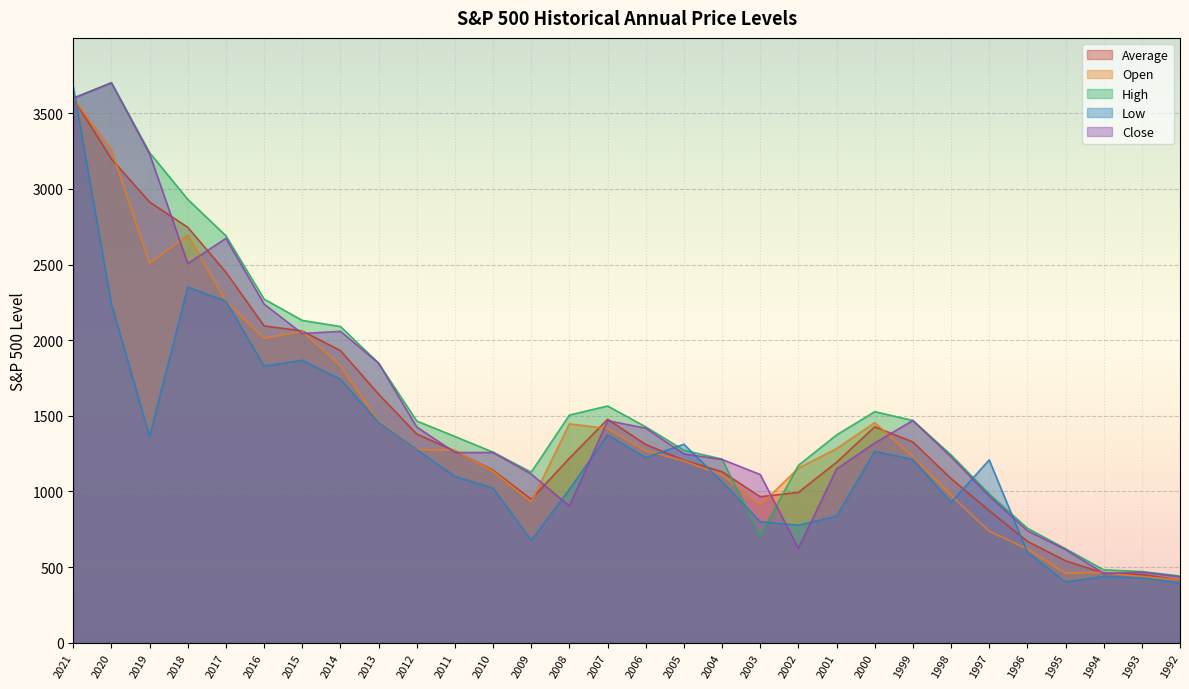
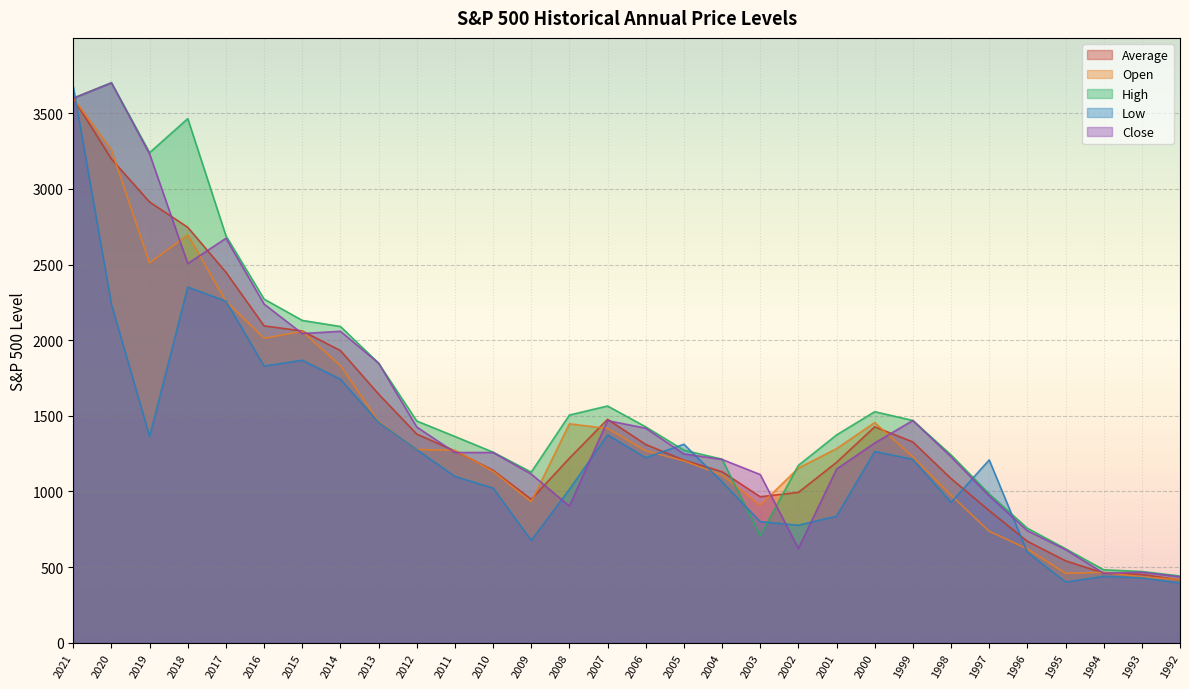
  {
    "High": {
-     "2018": 2930,
+     "2018": 3460,
      "2016": 2270,
      "2015": 2130,
      "2014": 2090,
      "2012": 1470,
      "2011": 1360,
      "2008": 1510,
      "2007": 1570,
      "2005": 1270,
      "2003": 710,
      "2002": 1170,
      "2001": 1370,
      "2000": 1530
    },
    "Low": {
      "2021": 3680,
      "2020": 2240,
      "2019": 1360,
      "2018": 2350,
      "2016": 1830,
      "2015": 1870,
      "2014": 1740,
      "2011": 1100,
      "2010": 1020,
      "2009": 680,
      "2008": 1010,
      "2007": 1370,
      "2006": 1220,
      "2005": 1310,
      "2004": 1060,
      "2003": 800,
      "2002": 780,
      "2001": 840,
      "2000": 1260,
      "1998": 930,
      "1997": 1210,
      "1996": 600,
      "1995": 400,
      "1994": 440,
      "1992": 390
    },
    "Close": {
      "2018": 2510,
      "2016": 2240,
      "2014": 2060,
      "2012": 1430,
      "2008": 900,
      "2005": 1250,
      "2003": 1110,
      "2002": 620,
      "2001": 1150,
      "2000": 1320
    }
  }
